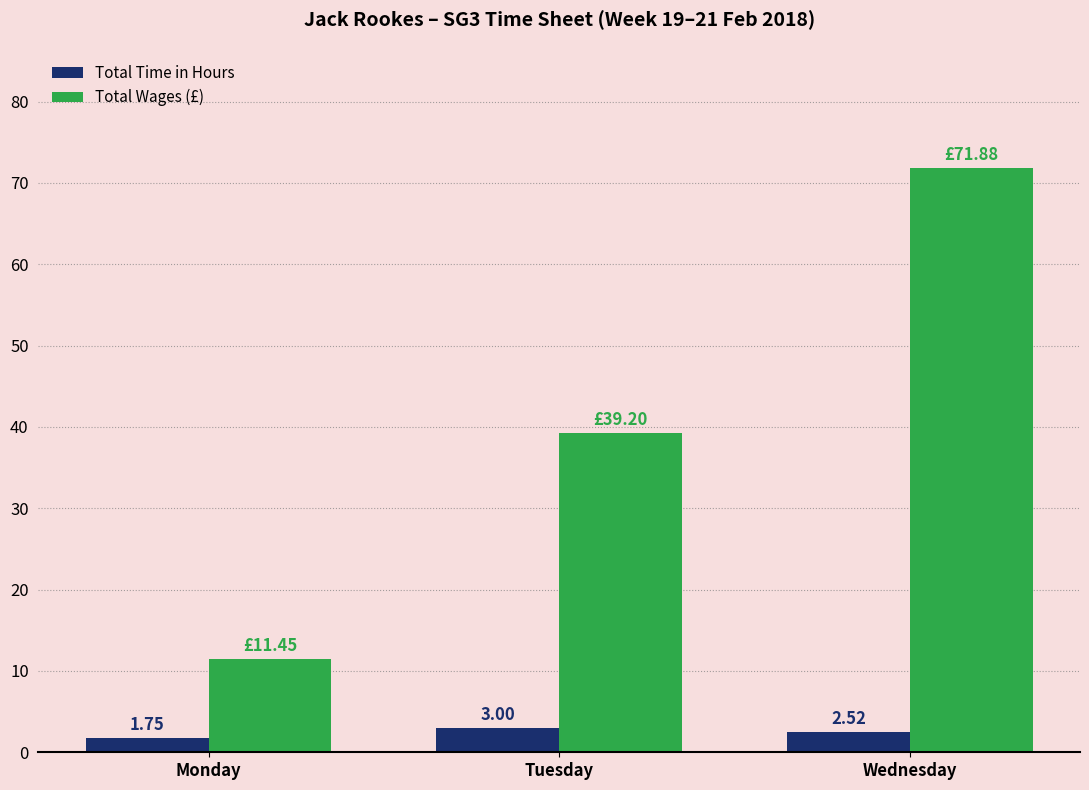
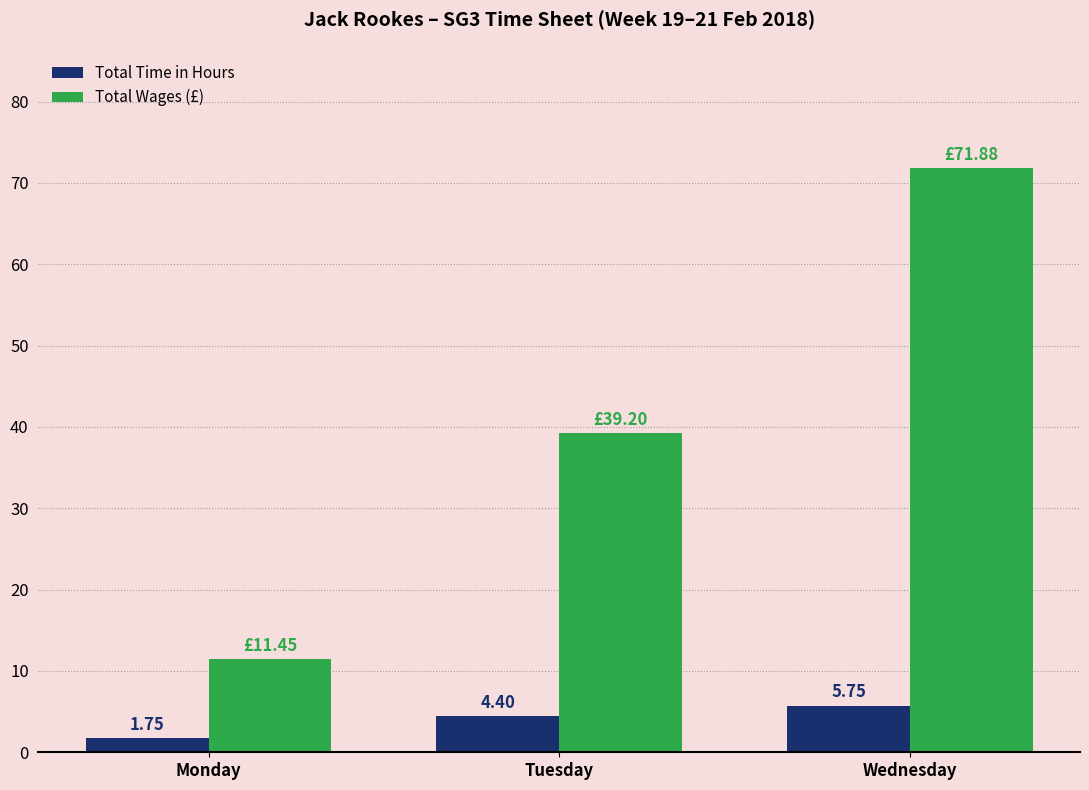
  {
    "Total Time in Hours": {
      "Monday": "1.75",
-     "Tuesday": "3.00",
-     "Wednesday": "2.52"
+     "Tuesday": "4.40",
+     "Wednesday": "5.75"
    },
    "Total Wages (£)": {
      "Monday": "£11.45",
      "Tuesday": "£39.20",
      "Wednesday": "£71.88"
    }
  }
